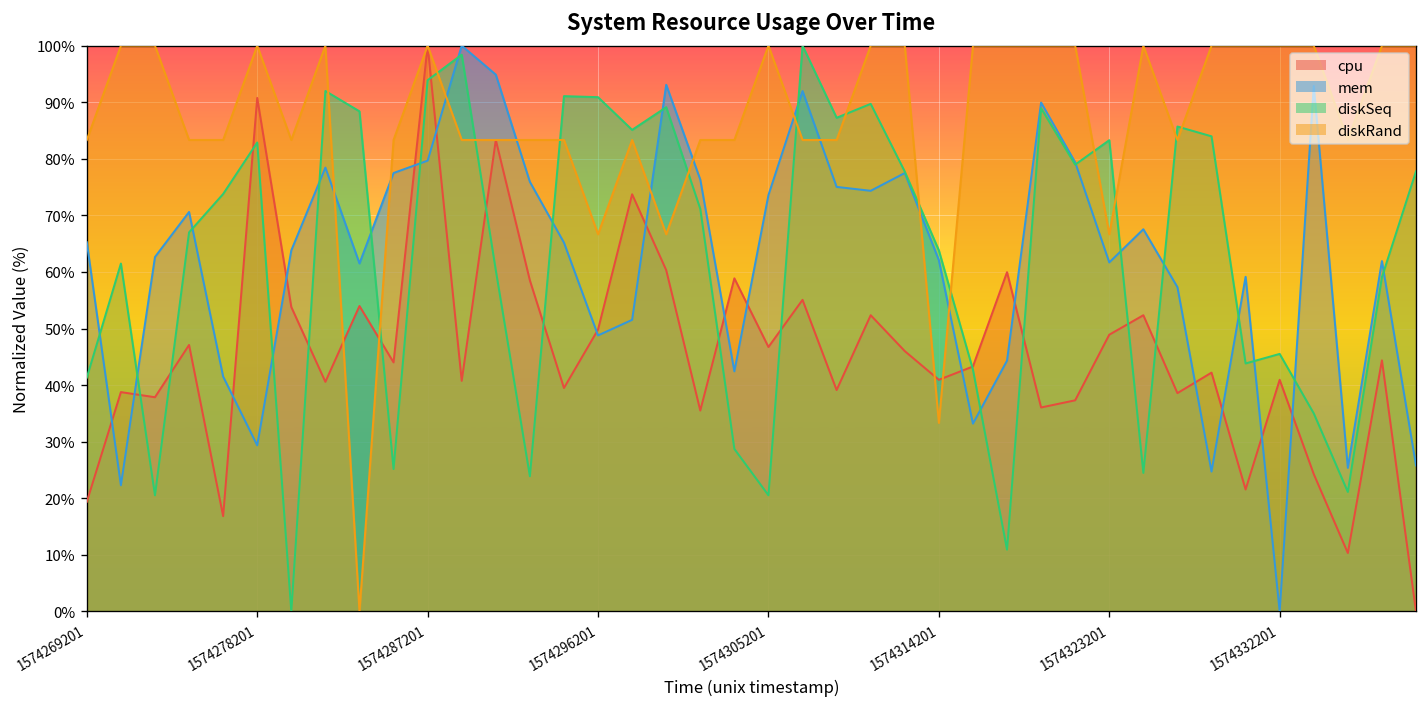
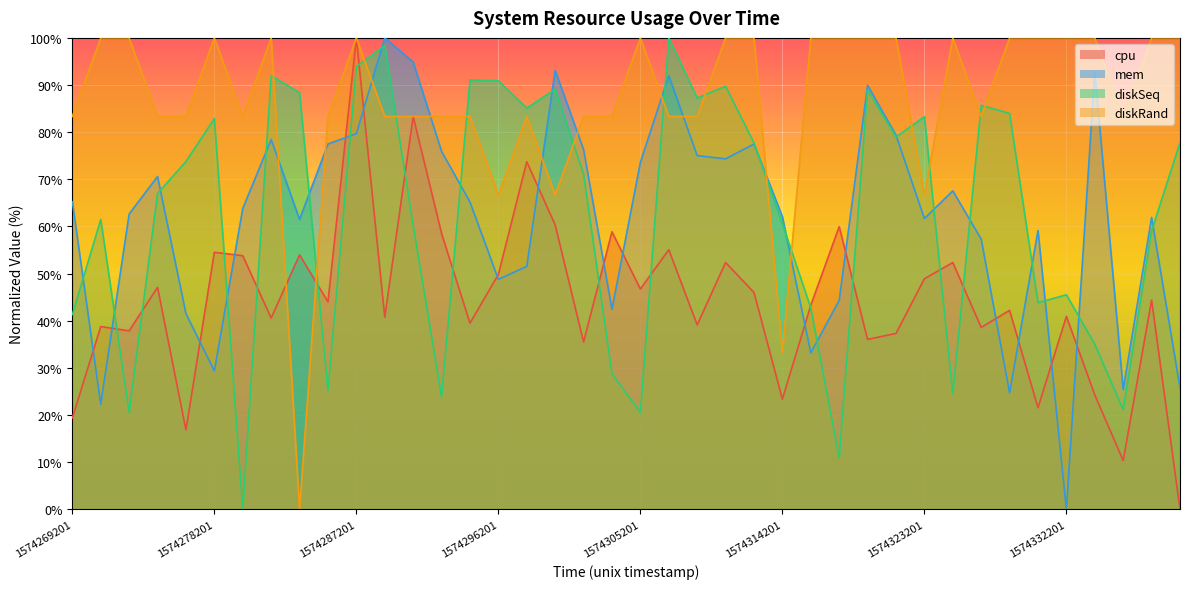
  {
    "cpu": {
      "1574269201": "19%",
-     "1574278201": "91%",
+     "1574278201": "55%",
      "1574296201": "50%",
      "1574305201": "47%",
-     "1574314201": "41%",
+     "1574314201": "23%",
      "1574323201": "49%",
      "1574332201": "41%"
    },
    "mem": {
      "1574269201": "65%",
      "1574278201": "29%",
      "1574287201": "80%",
      "1574296201": "49%",
      "1574305201": "74%",
      "1574314201": "62%",
      "1574323201": "62%",
      "1574332201": "0%"
    },
    "diskSeq": {
      "1574269201": "41%",
      "1574278201": "83%",
      "1574287201": "94%",
      "1574296201": "91%",
      "1574305201": "21%",
-     "1574314201": "64%",
+     "1574314201": "61%",
      "1574323201": "83%",
      "1574332201": "46%"
    },
    "diskRand": {
      "1574269201": "83%",
      "1574278201": "100%",
      "1574296201": "67%",
      "1574305201": "100%",
      "1574314201": "33%",
      "1574323201": "67%",
      "1574332201": "100%"
    }
  }
